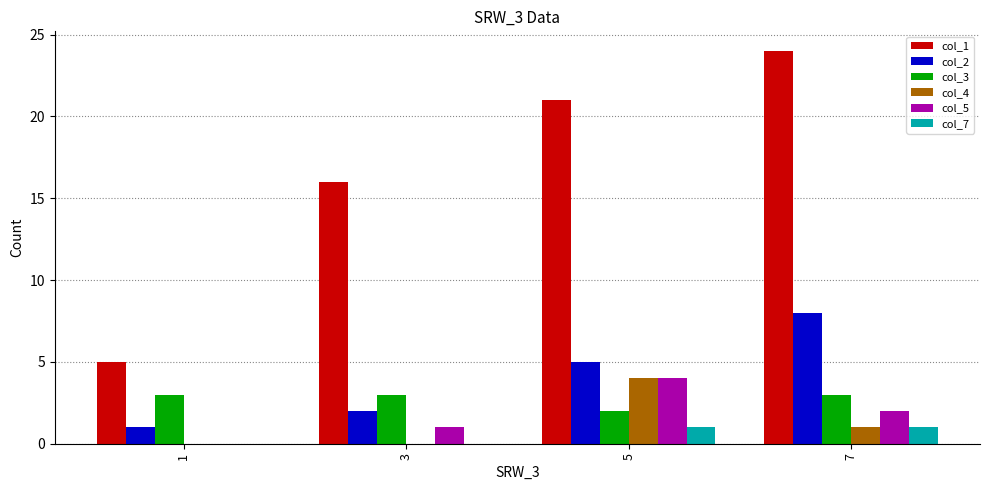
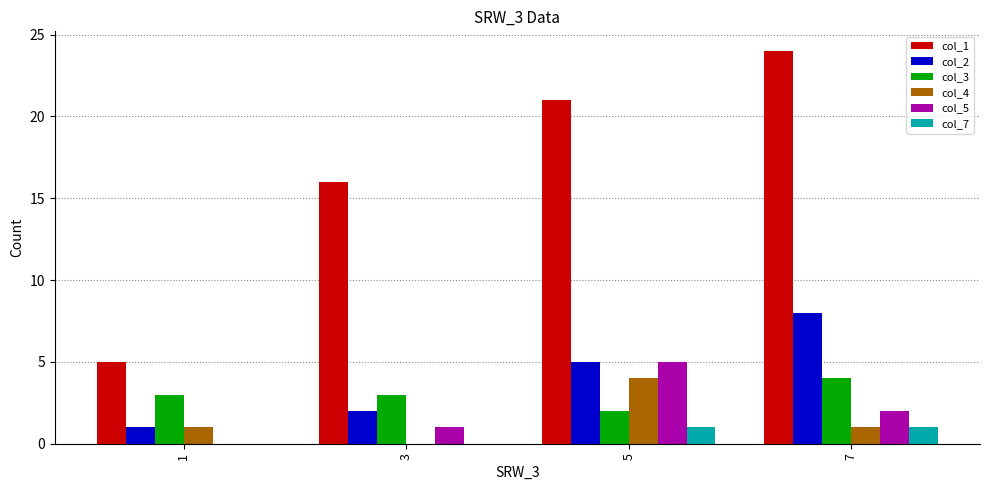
  {
    "col_1": {
      "1": 5,
      "3": 16,
      "5": 21,
      "7": 24
    },
    "col_2": {
      "1": 1,
      "3": 2,
      "5": 5,
      "7": 8
    },
    "col_3": {
      "1": 3,
      "3": 3,
      "5": 2,
-     "7": 3
+     "7": 4
    },
    "col_4": {
-     "1": 0,
+     "1": 1,
      "3": 0,
      "5": 4,
      "7": 1
    },
    "col_5": {
      "1": 0,
      "3": 1,
-     "5": 4,
+     "5": 5,
      "7": 2
    },
    "col_7": {
      "1": 0,
      "3": 0,
      "5": 1,
      "7": 1
    }
  }
